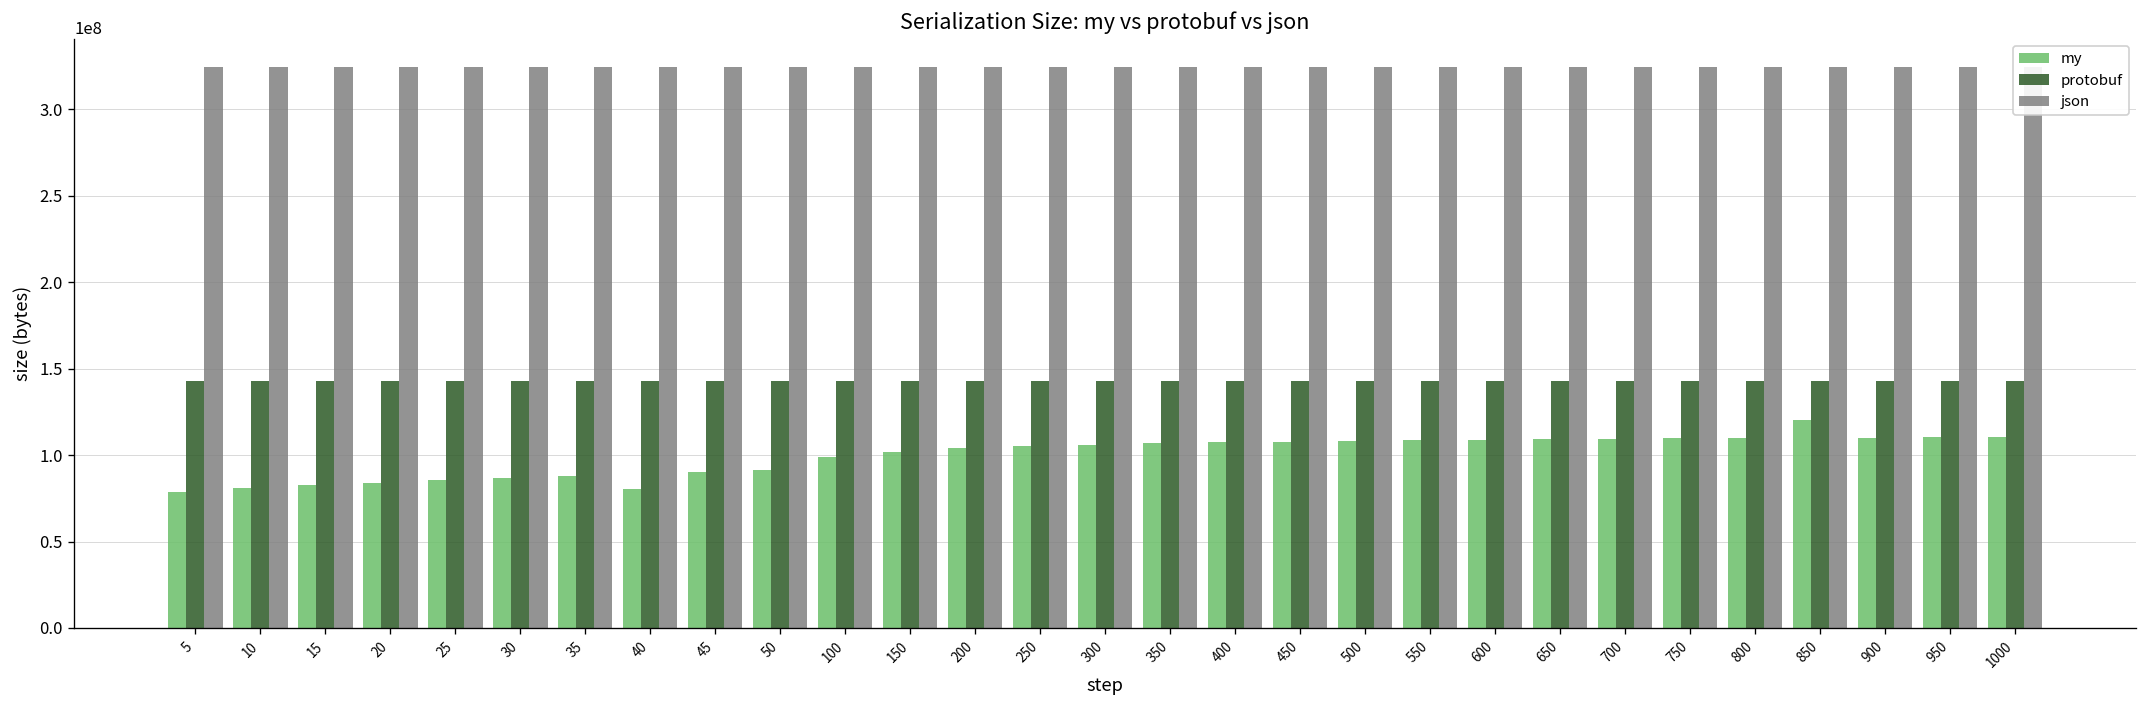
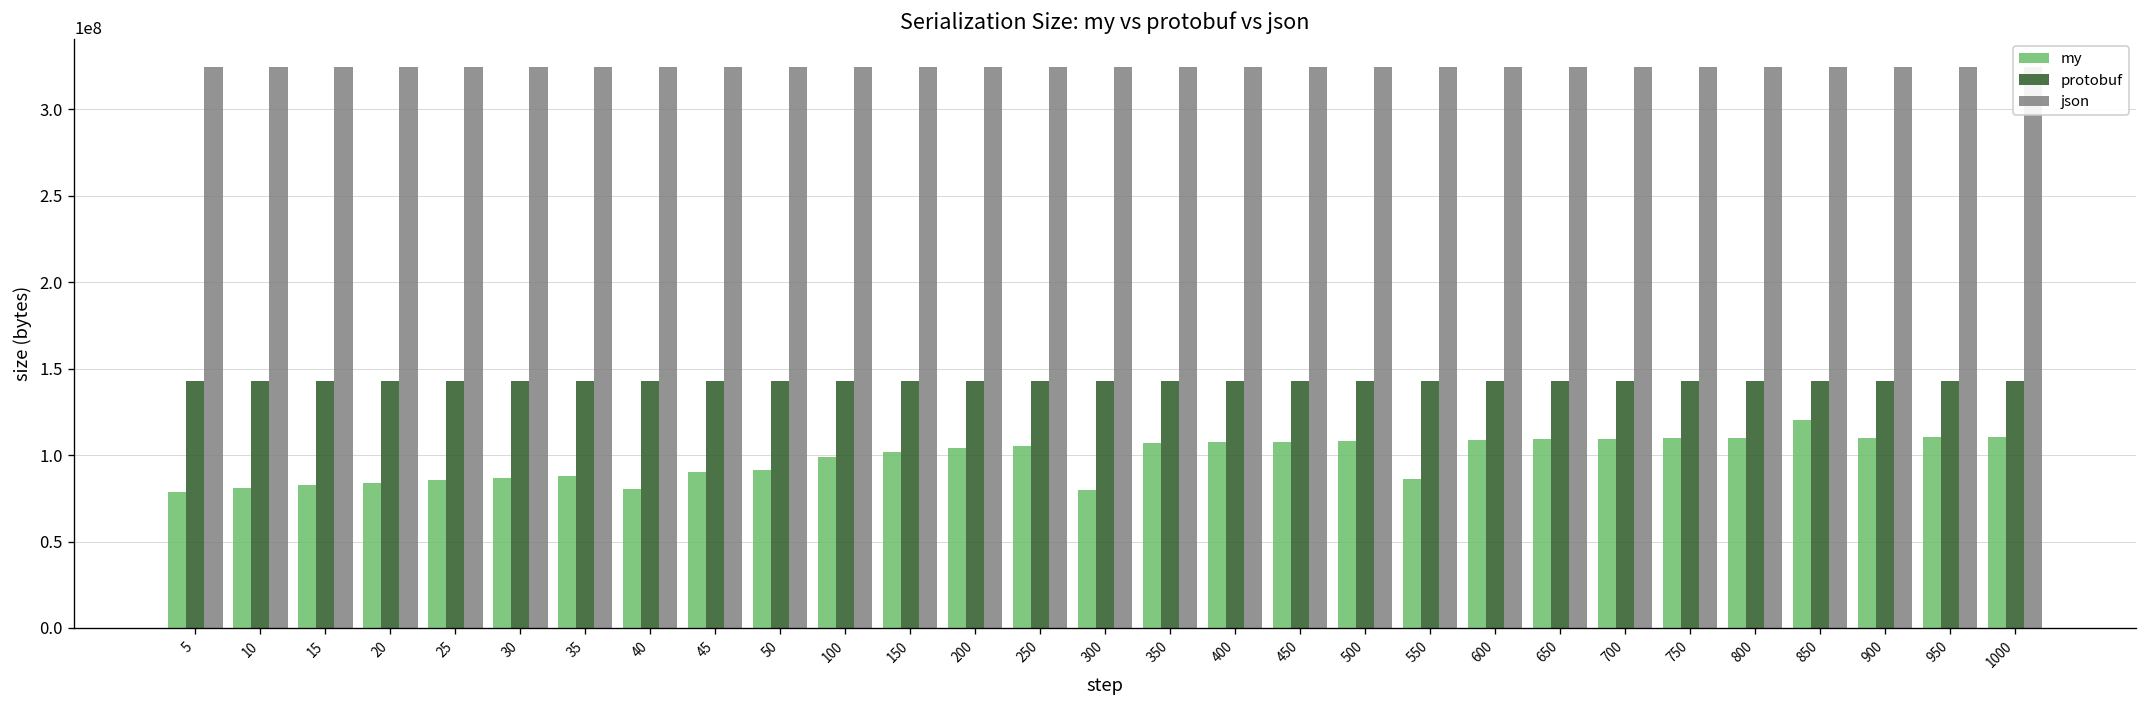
  {
    "my": {
      "5": 79000000,
      "10": 81000000,
      "15": 82000000,
      "20": 84000000,
      "25": 85000000,
      "30": 87000000,
      "35": 88000000,
      "40": 80000000,
      "45": 90000000,
      "50": 92000000,
      "100": 99000000,
      "150": 102000000,
      "200": 104000000,
      "250": 105000000,
-     "300": 106000000,
+     "300": 80000000,
      "350": 107000000,
      "400": 107000000,
      "450": 108000000,
      "500": 108000000,
-     "550": 109000000,
+     "550": 86000000,
      "600": 109000000,
      "650": 109000000,
      "700": 109000000,
      "750": 110000000,
      "800": 110000000,
      "850": 121000000,
      "900": 110000000,
      "950": 110000000,
      "1000": 110000000
    },
    "protobuf": {
      "5": 143000000,
      "10": 143000000,
      "15": 143000000,
      "20": 143000000,
      "25": 143000000,
      "30": 143000000,
      "35": 143000000,
      "40": 143000000,
      "45": 143000000,
      "50": 143000000,
      "100": 143000000,
      "150": 143000000,
      "200": 143000000,
      "250": 143000000,
      "300": 143000000,
      "350": 143000000,
      "400": 143000000,
      "450": 143000000,
      "500": 143000000,
      "550": 143000000,
      "600": 143000000,
      "650": 143000000,
      "700": 143000000,
      "750": 143000000,
      "800": 143000000,
      "850": 143000000,
      "900": 143000000,
      "950": 143000000,
      "1000": 143000000
    },
    "json": {
      "5": 325000000,
      "10": 325000000,
      "15": 325000000,
      "20": 325000000,
      "25": 325000000,
      "30": 325000000,
      "35": 325000000,
      "40": 325000000,
      "45": 325000000,
      "50": 325000000,
      "100": 325000000,
      "150": 325000000,
      "200": 325000000,
      "250": 325000000,
      "300": 325000000,
      "350": 325000000,
      "400": 325000000,
      "450": 325000000,
      "500": 325000000,
      "550": 325000000,
      "600": 325000000,
      "650": 325000000,
      "700": 325000000,
      "750": 325000000,
      "800": 325000000,
      "850": 325000000,
      "900": 325000000,
      "950": 325000000
    }
  }
